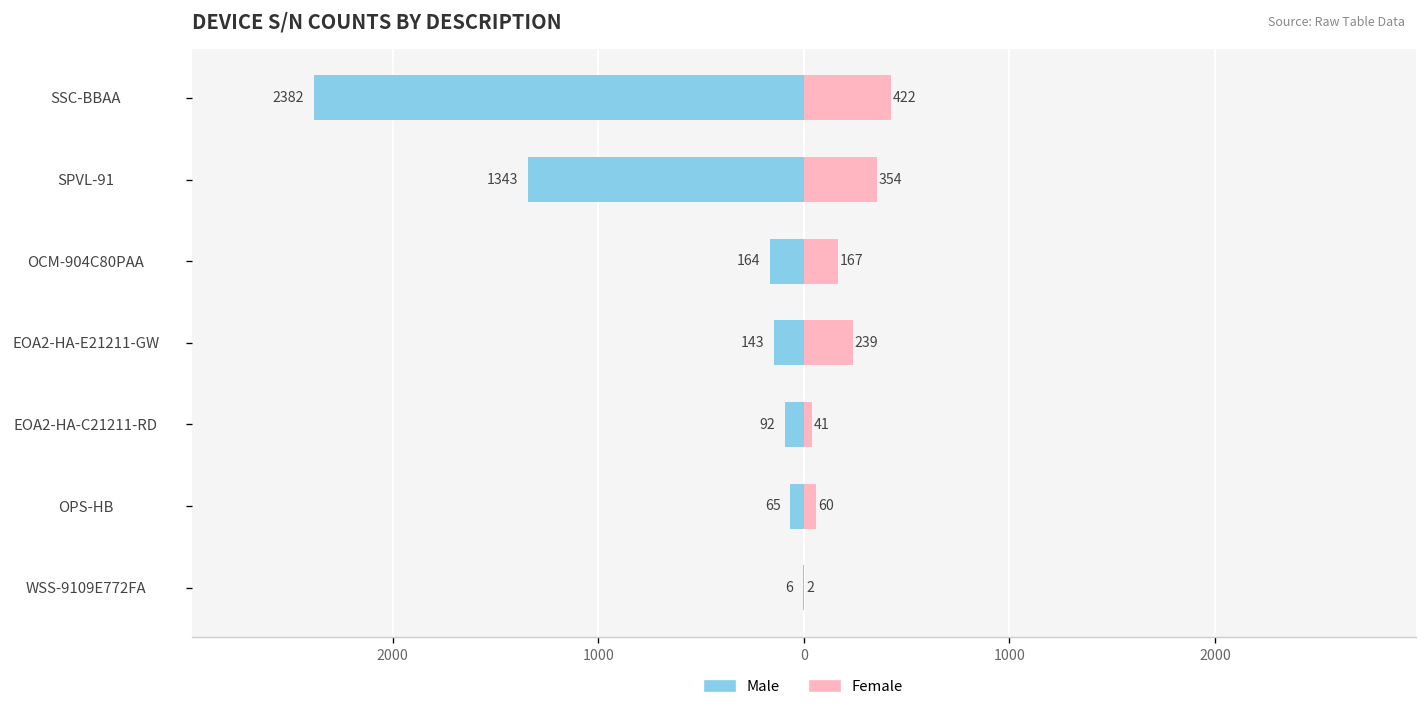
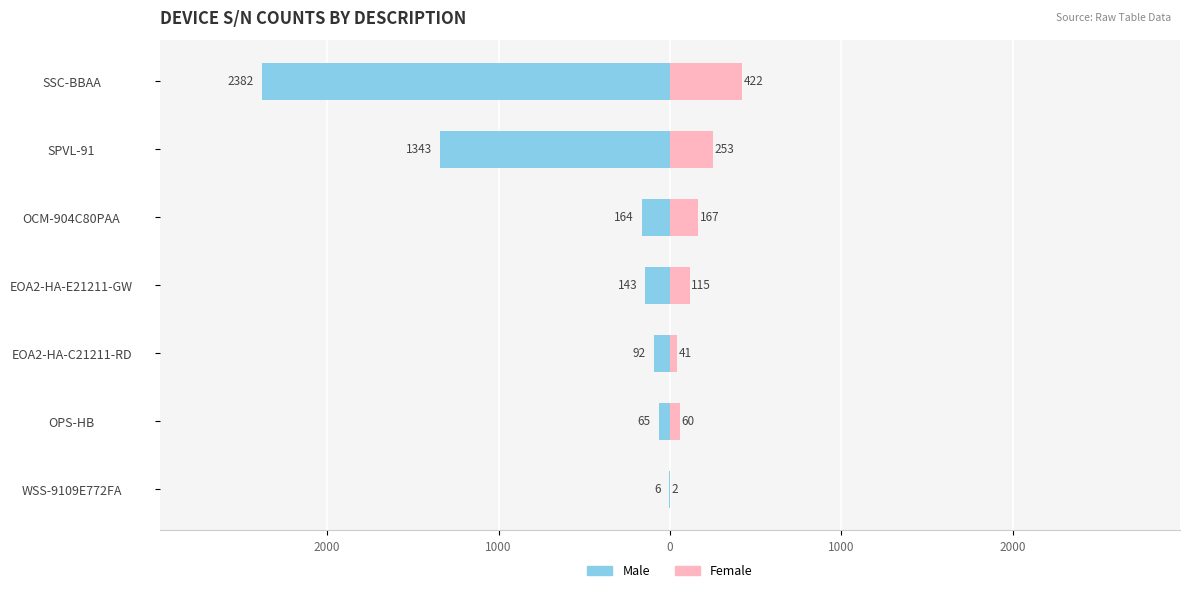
  {
    "Female": {
      "SSC-BBAA": 422,
-     "SPVL-91": 354,
+     "SPVL-91": 253,
      "OCM-904C80PAA": 167,
-     "EOA2-HA-E21211-GW": 239,
+     "EOA2-HA-E21211-GW": 115,
      "EOA2-HA-C21211-RD": 41,
      "OPS-HB": 60,
      "WSS-9109E772FA": 2
    }
  }
